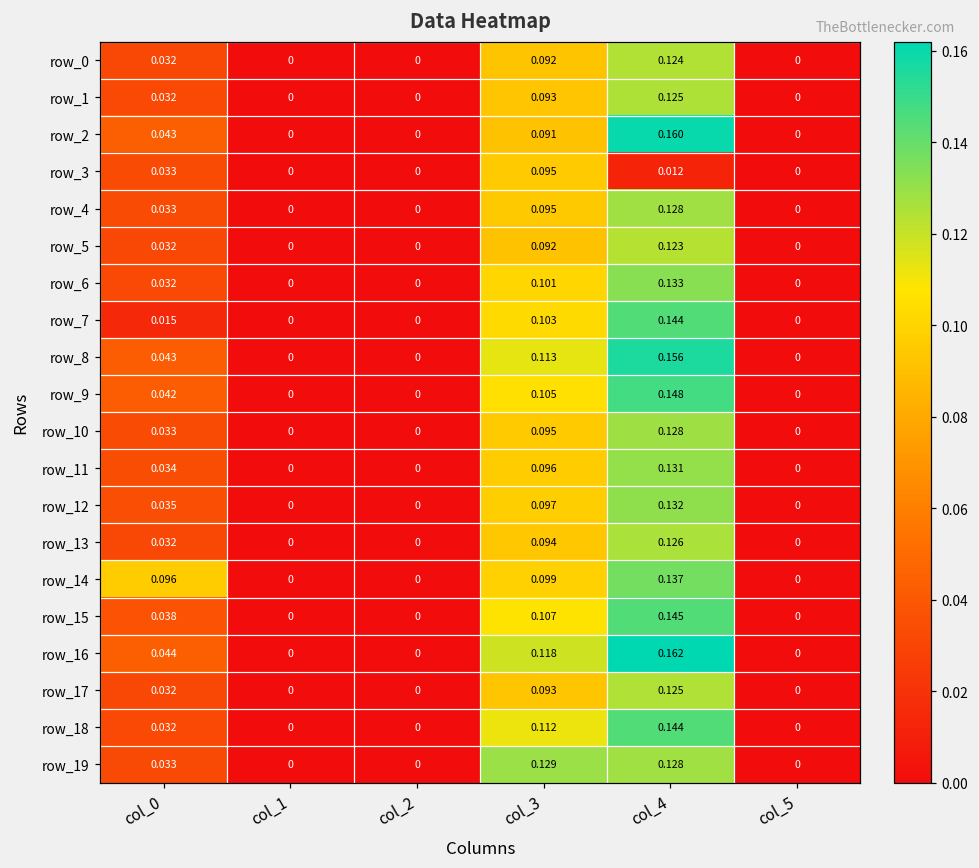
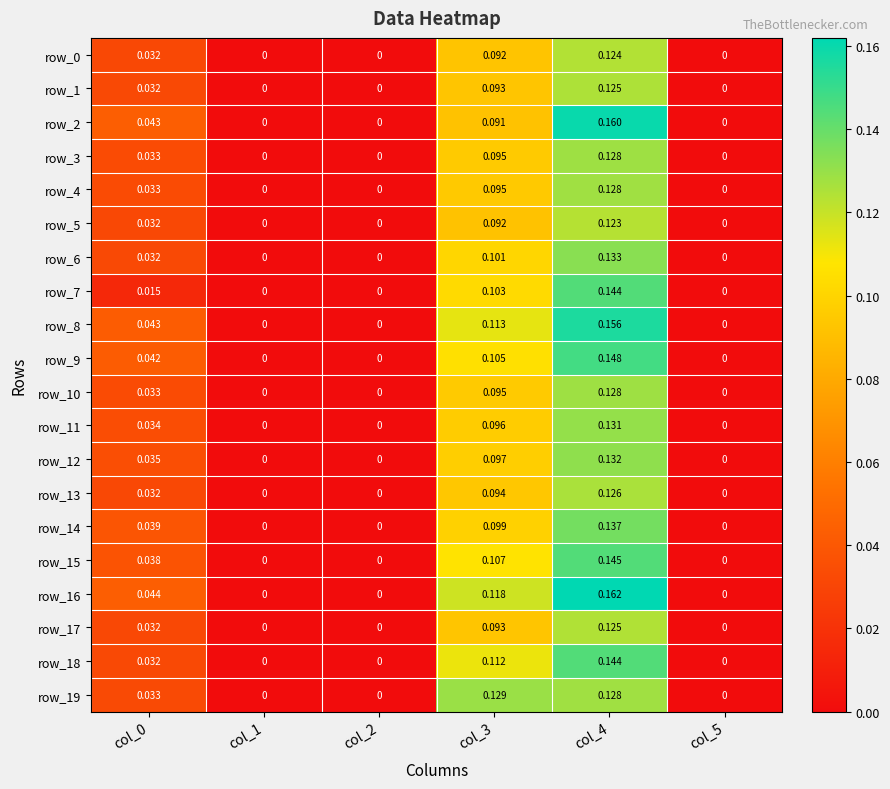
  {
    "row_0": {
      "col_0": 0.032,
      "col_1": 0,
      "col_2": 0,
      "col_3": 0.092,
      "col_4": 0.124,
      "col_5": 0
    },
    "row_1": {
      "col_0": 0.032,
      "col_1": 0,
      "col_2": 0,
      "col_3": 0.093,
      "col_4": 0.125,
      "col_5": 0
    },
    "row_2": {
      "col_0": 0.043,
      "col_1": 0,
      "col_2": 0,
      "col_3": 0.091,
      "col_4": 0.160,
      "col_5": 0
    },
    "row_3": {
      "col_0": 0.033,
      "col_1": 0,
      "col_2": 0,
      "col_3": 0.095,
-     "col_4": 0.012,
+     "col_4": 0.128,
      "col_5": 0
    },
    "row_4": {
      "col_0": 0.033,
      "col_1": 0,
      "col_2": 0,
      "col_3": 0.095,
      "col_4": 0.128,
      "col_5": 0
    },
    "row_5": {
      "col_0": 0.032,
      "col_1": 0,
      "col_2": 0,
      "col_3": 0.092,
      "col_4": 0.123,
      "col_5": 0
    },
    "row_6": {
      "col_0": 0.032,
      "col_1": 0,
      "col_2": 0,
      "col_3": 0.101,
      "col_4": 0.133,
      "col_5": 0
    },
    "row_7": {
      "col_0": 0.015,
      "col_1": 0,
      "col_2": 0,
      "col_3": 0.103,
      "col_4": 0.144,
      "col_5": 0
    },
    "row_8": {
      "col_0": 0.043,
      "col_1": 0,
      "col_2": 0,
      "col_3": 0.113,
      "col_4": 0.156,
      "col_5": 0
    },
    "row_9": {
      "col_0": 0.042,
      "col_1": 0,
      "col_2": 0,
      "col_3": 0.105,
      "col_4": 0.148,
      "col_5": 0
    },
    "row_10": {
      "col_0": 0.033,
      "col_1": 0,
      "col_2": 0,
      "col_3": 0.095,
      "col_4": 0.128,
      "col_5": 0
    },
    "row_11": {
      "col_0": 0.034,
      "col_1": 0,
      "col_2": 0,
      "col_3": 0.096,
      "col_4": 0.131,
      "col_5": 0
    },
    "row_12": {
      "col_0": 0.035,
      "col_1": 0,
      "col_2": 0,
      "col_3": 0.097,
      "col_4": 0.132,
      "col_5": 0
    },
    "row_13": {
      "col_0": 0.032,
      "col_1": 0,
      "col_2": 0,
      "col_3": 0.094,
      "col_4": 0.126,
      "col_5": 0
    },
    "row_14": {
-     "col_0": 0.096,
+     "col_0": 0.039,
      "col_1": 0,
      "col_2": 0,
      "col_3": 0.099,
      "col_4": 0.137,
      "col_5": 0
    },
    "row_15": {
      "col_0": 0.038,
      "col_1": 0,
      "col_2": 0,
      "col_3": 0.107,
      "col_4": 0.145,
      "col_5": 0
    },
    "row_16": {
      "col_0": 0.044,
      "col_1": 0,
      "col_2": 0,
      "col_3": 0.118,
      "col_4": 0.162,
      "col_5": 0
    },
    "row_17": {
      "col_0": 0.032,
      "col_1": 0,
      "col_2": 0,
      "col_3": 0.093,
      "col_4": 0.125,
      "col_5": 0
    },
    "row_18": {
      "col_0": 0.032,
      "col_1": 0,
      "col_2": 0,
      "col_3": 0.112,
      "col_4": 0.144,
      "col_5": 0
    },
    "row_19": {
      "col_0": 0.033,
      "col_1": 0,
      "col_2": 0,
      "col_3": 0.129,
      "col_4": 0.128,
      "col_5": 0
    }
  }
